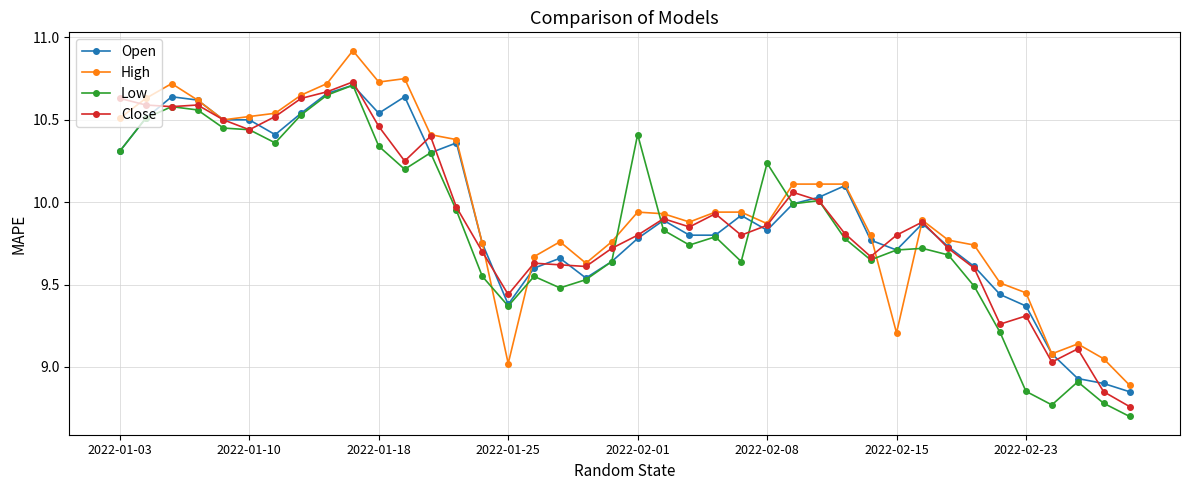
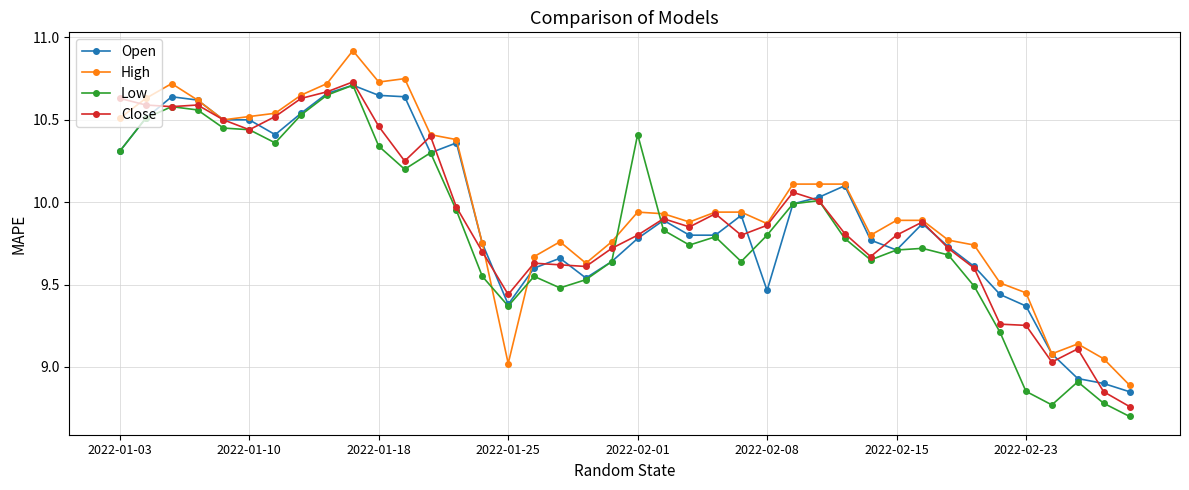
  {
    "Open": {
      "2022-01-10": 10.50,
-     "2022-01-18": 10.54,
+     "2022-01-18": 10.65,
      "2022-02-01": 9.78,
-     "2022-02-08": 9.83,
+     "2022-02-08": 9.46,
      "2022-02-23": 9.37
    },
    "High": {
      "2022-01-10": 10.52,
      "2022-01-18": 10.73,
      "2022-01-25": 9.02,
      "2022-02-01": 9.94,
-     "2022-02-15": 9.21,
+     "2022-02-15": 9.89,
      "2022-02-23": 9.45
    },
    "Low": {
      "2022-01-18": 10.34,
      "2022-02-01": 10.41,
-     "2022-02-08": 10.24,
+     "2022-02-08": 9.80,
      "2022-02-23": 8.85
    },
    "Close": {
      "2022-01-18": 10.46,
      "2022-01-25": 9.44,
      "2022-02-01": 9.80,
      "2022-02-15": 9.80,
-     "2022-02-23": 9.31
+     "2022-02-23": 9.25
    }
  }
